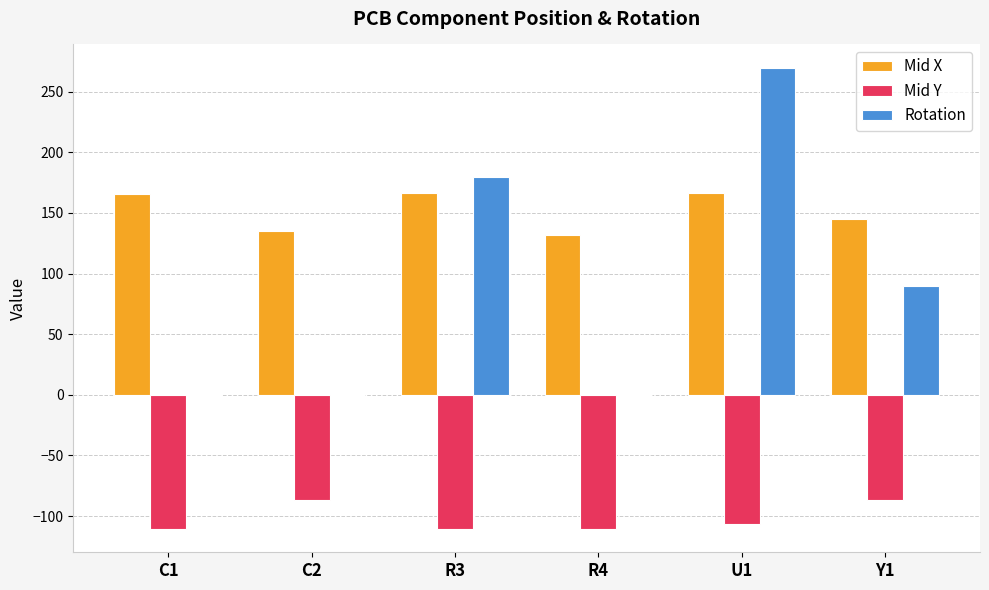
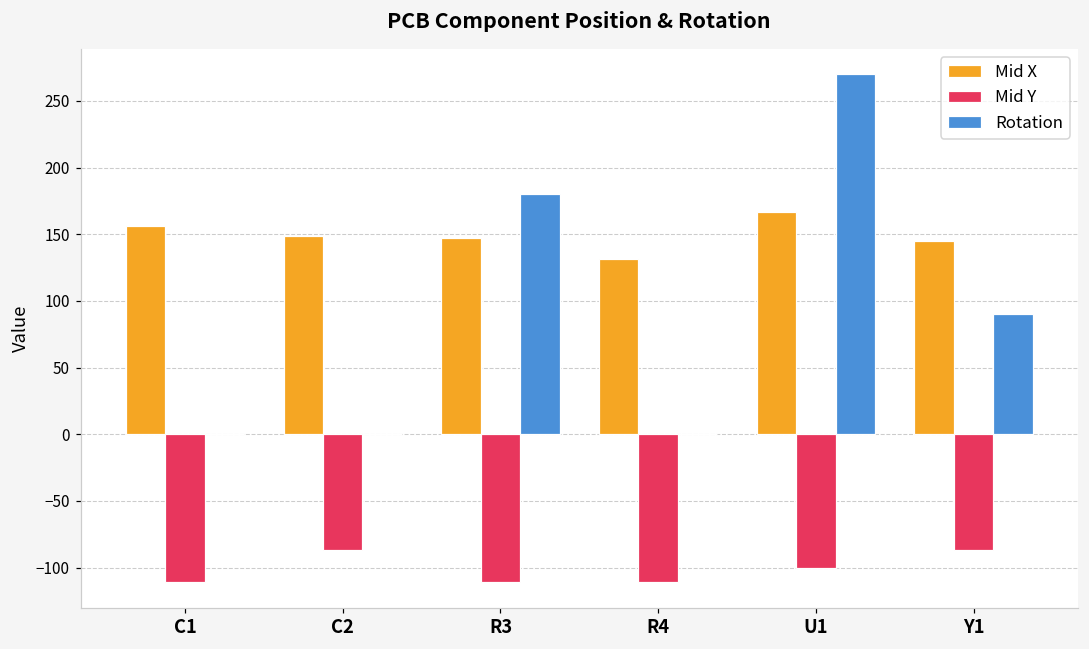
  {
    "Mid X": {
-     "C1": 165,
-     "C2": 135,
-     "R3": 166,
+     "C1": 156,
+     "C2": 149,
+     "R3": 147,
      "R4": 132,
      "U1": 167,
      "Y1": 145
    },
    "Mid Y": {
      "C1": -111,
      "C2": -86,
      "R3": -111,
      "R4": -111,
-     "U1": -107,
+     "U1": -100,
      "Y1": -87
    },
    "Rotation": {
      "C1": 0,
      "C2": 0,
      "R3": 180,
      "R4": 0,
      "U1": 270,
      "Y1": 90
    }
  }
